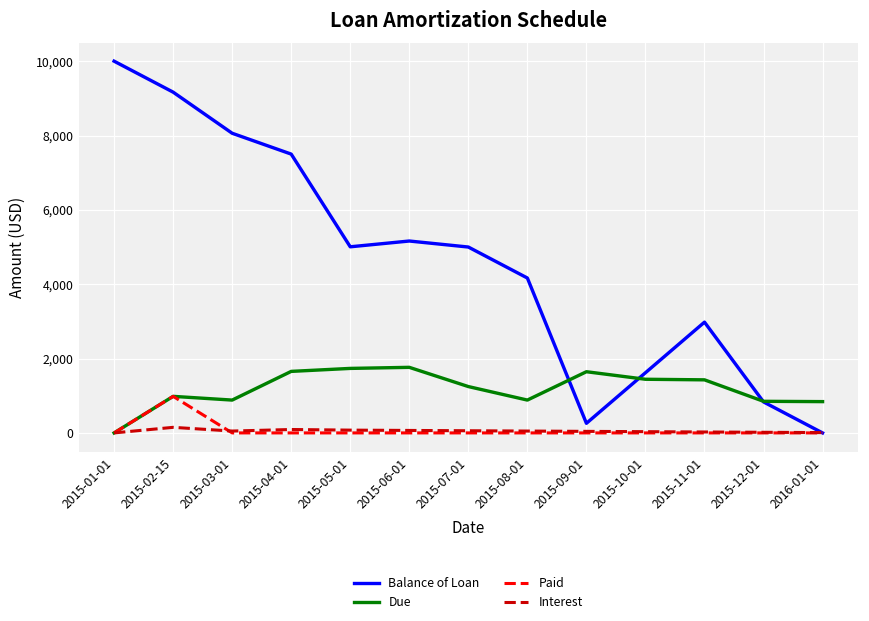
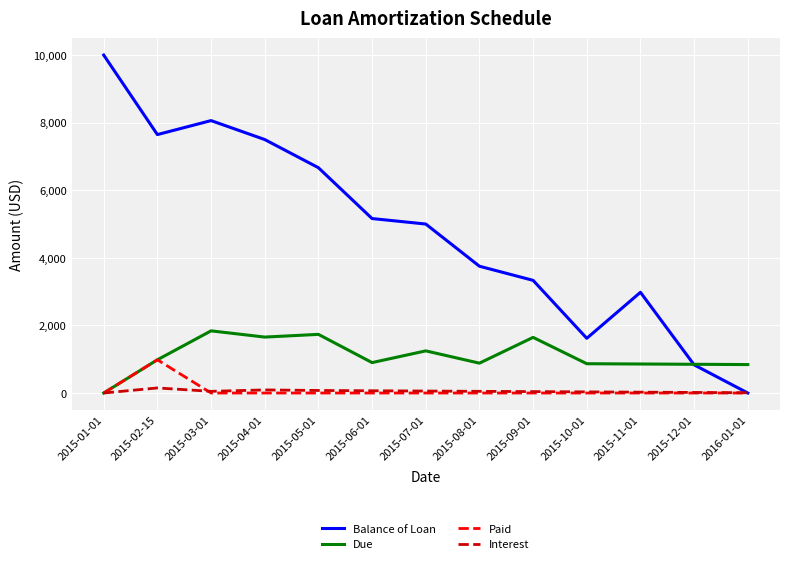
  {
    "Balance of Loan": {
      "2015-01-01": "10,000",
-     "2015-02-15": "9,200",
+     "2015-02-15": "7,600",
      "2015-03-01": "8,100",
      "2015-04-01": "7,500",
-     "2015-05-01": "5,000",
+     "2015-05-01": "6,700",
      "2015-06-01": "5,200",
      "2015-07-01": "5,000",
-     "2015-08-01": "4,200",
-     "2015-09-01": "300",
+     "2015-08-01": "3,800",
+     "2015-09-01": "3,300",
      "2015-10-01": "1,600",
      "2015-11-01": "3,000"
    },
    "Due": {
-     "2015-03-01": "900",
+     "2015-03-01": "1,800",
      "2015-04-01": "1,700",
      "2015-05-01": "1,700",
-     "2015-06-01": "1,800",
+     "2015-06-01": "900",
      "2015-07-01": "1,200",
      "2015-08-01": "900",
      "2015-09-01": "1,600",
-     "2015-10-01": "1,400",
-     "2015-11-01": "1,400",
+     "2015-10-01": "900",
+     "2015-11-01": "900",
      "2016-01-01": "800"
    }
  }
